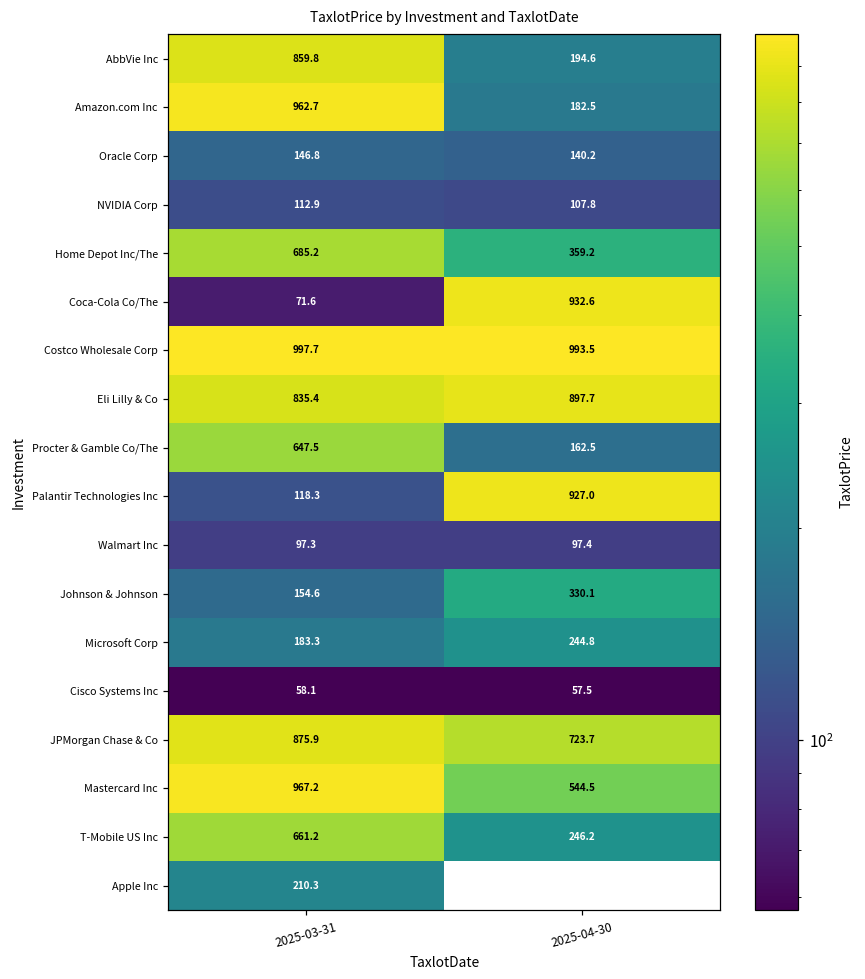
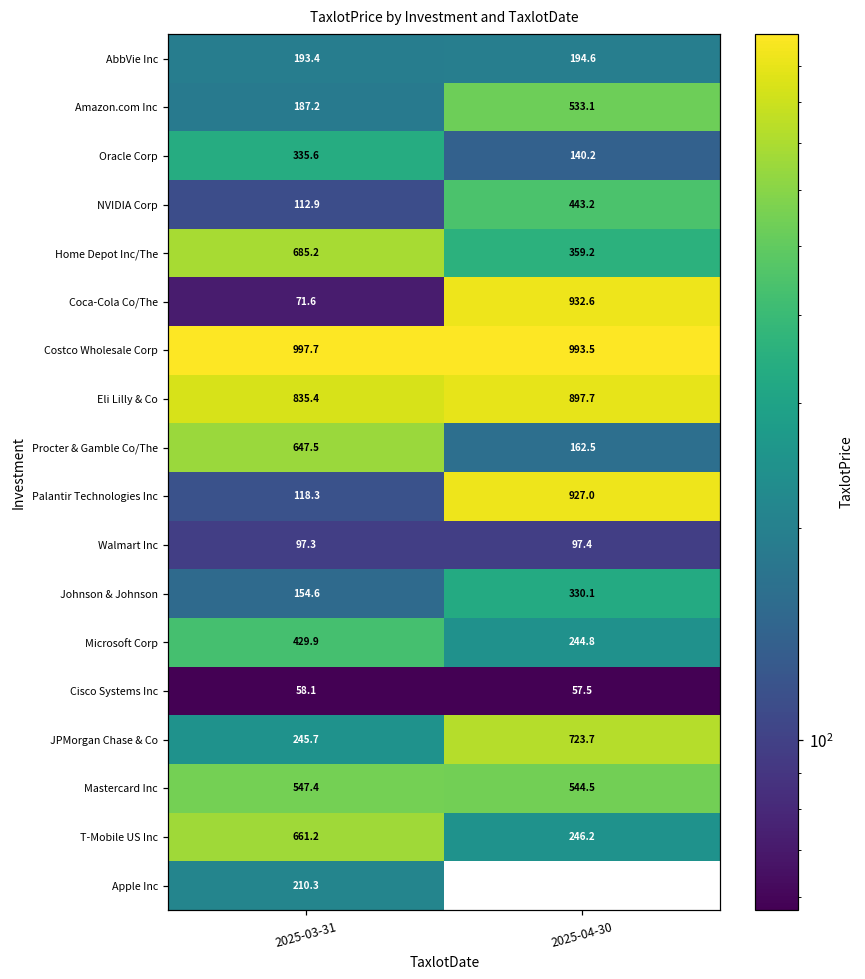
  {
    "AbbVie Inc": {
-     "2025-03-31": 859.8,
+     "2025-03-31": 193.4,
      "2025-04-30": 194.6
    },
    "Amazon.com Inc": {
-     "2025-03-31": 962.7,
-     "2025-04-30": 182.5
+     "2025-03-31": 187.2,
+     "2025-04-30": 533.1
    },
    "Oracle Corp": {
-     "2025-03-31": 146.8,
+     "2025-03-31": 335.6,
      "2025-04-30": 140.2
    },
    "NVIDIA Corp": {
      "2025-03-31": 112.9,
-     "2025-04-30": 107.8
+     "2025-04-30": 443.2
    },
    "Home Depot Inc/The": {
      "2025-03-31": 685.2,
      "2025-04-30": 359.2
    },
    "Coca-Cola Co/The": {
      "2025-03-31": 71.6,
      "2025-04-30": 932.6
    },
    "Costco Wholesale Corp": {
      "2025-03-31": 997.7,
      "2025-04-30": 993.5
    },
    "Eli Lilly & Co": {
      "2025-03-31": 835.4,
      "2025-04-30": 897.7
    },
    "Procter & Gamble Co/The": {
      "2025-03-31": 647.5,
      "2025-04-30": 162.5
    },
    "Palantir Technologies Inc": {
      "2025-03-31": 118.3,
      "2025-04-30": 927.0
    },
    "Walmart Inc": {
      "2025-03-31": 97.3,
      "2025-04-30": 97.4
    },
    "Johnson & Johnson": {
      "2025-03-31": 154.6,
      "2025-04-30": 330.1
    },
    "Microsoft Corp": {
-     "2025-03-31": 183.3,
+     "2025-03-31": 429.9,
      "2025-04-30": 244.8
    },
    "Cisco Systems Inc": {
      "2025-03-31": 58.1,
      "2025-04-30": 57.5
    },
    "JPMorgan Chase & Co": {
-     "2025-03-31": 875.9,
+     "2025-03-31": 245.7,
      "2025-04-30": 723.7
    },
    "Mastercard Inc": {
-     "2025-03-31": 967.2,
+     "2025-03-31": 547.4,
      "2025-04-30": 544.5
    },
    "T-Mobile US Inc": {
      "2025-03-31": 661.2,
      "2025-04-30": 246.2
    },
    "Apple Inc": {
      "2025-03-31": 210.3
    }
  }
